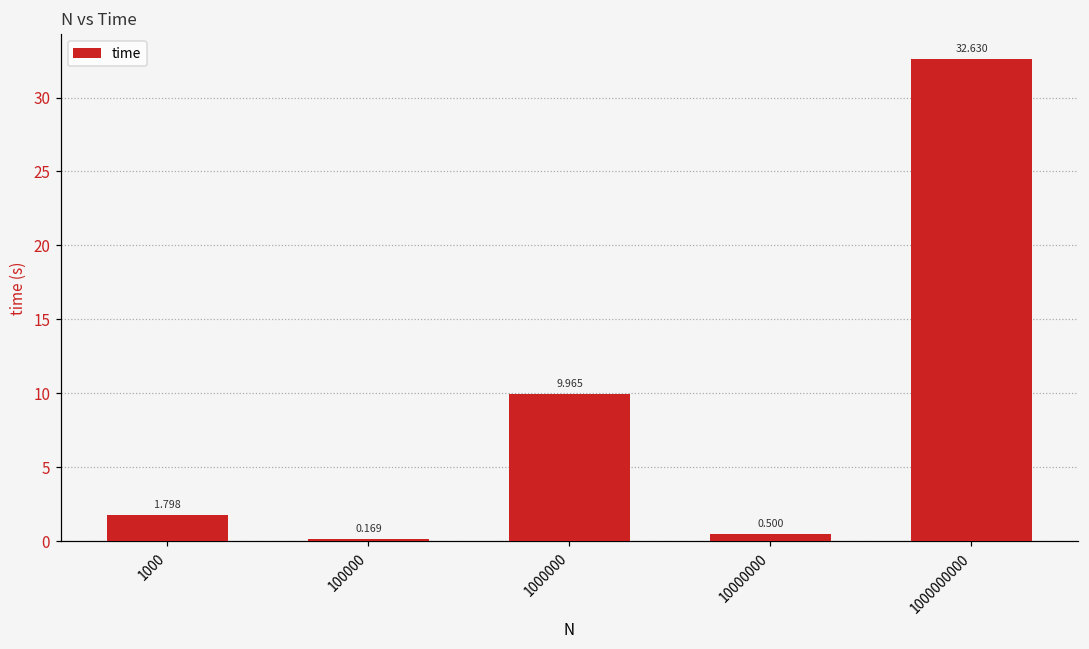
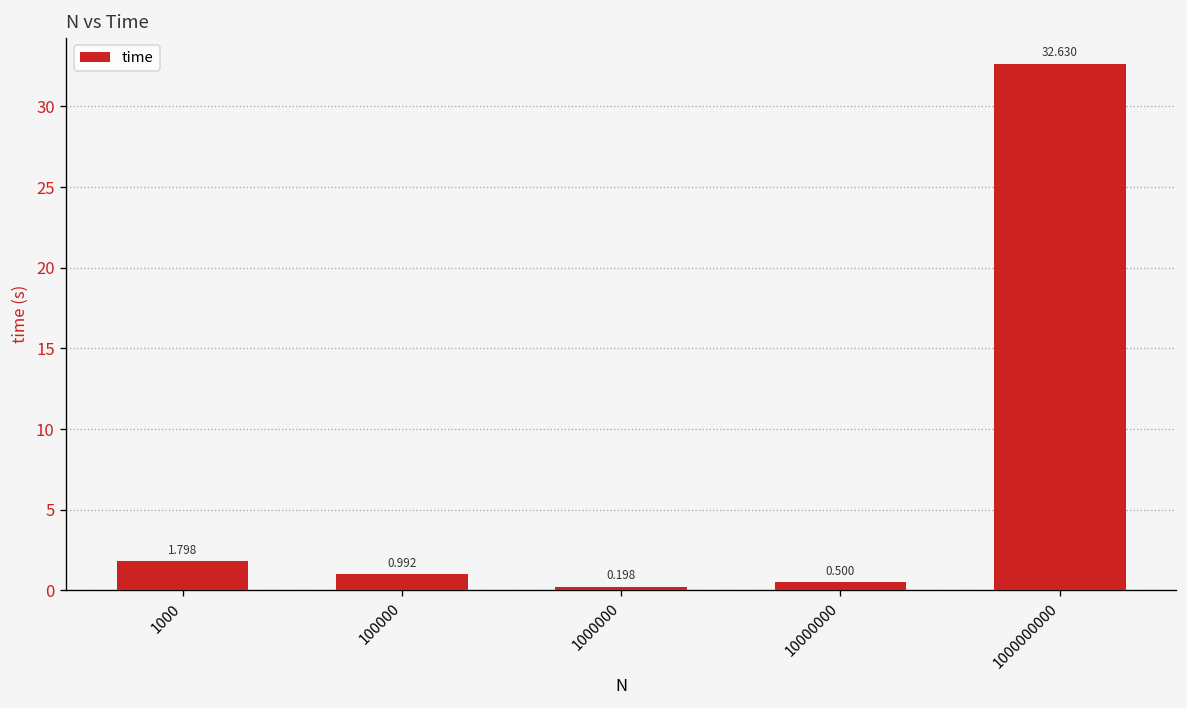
  {
    "1000": 1.798,
-   "100000": 0.169,
-   "1000000": 9.965,
+   "100000": 0.992,
+   "1000000": 0.198,
    "10000000": 0.500,
    "1000000000": 32.630
  }
